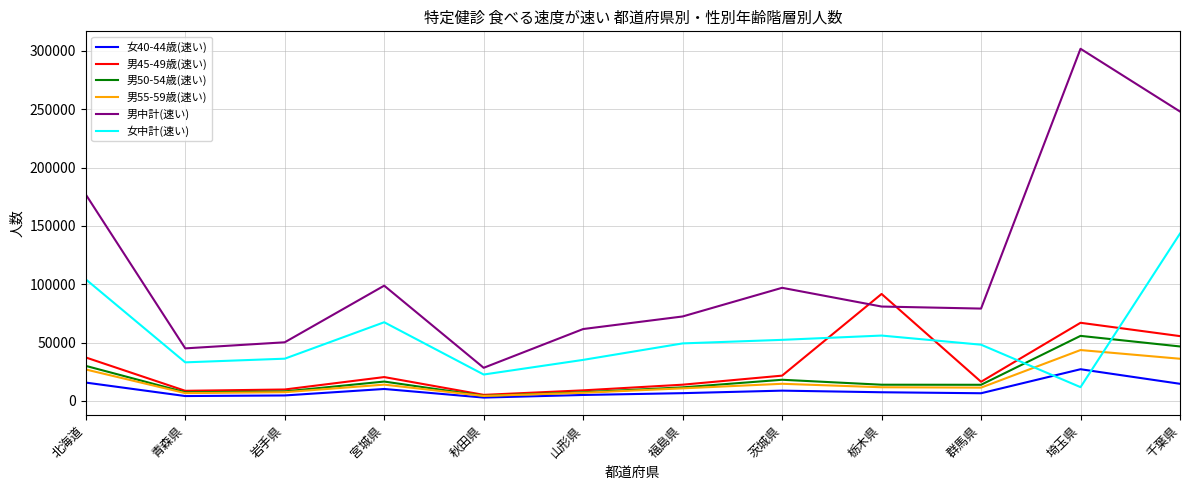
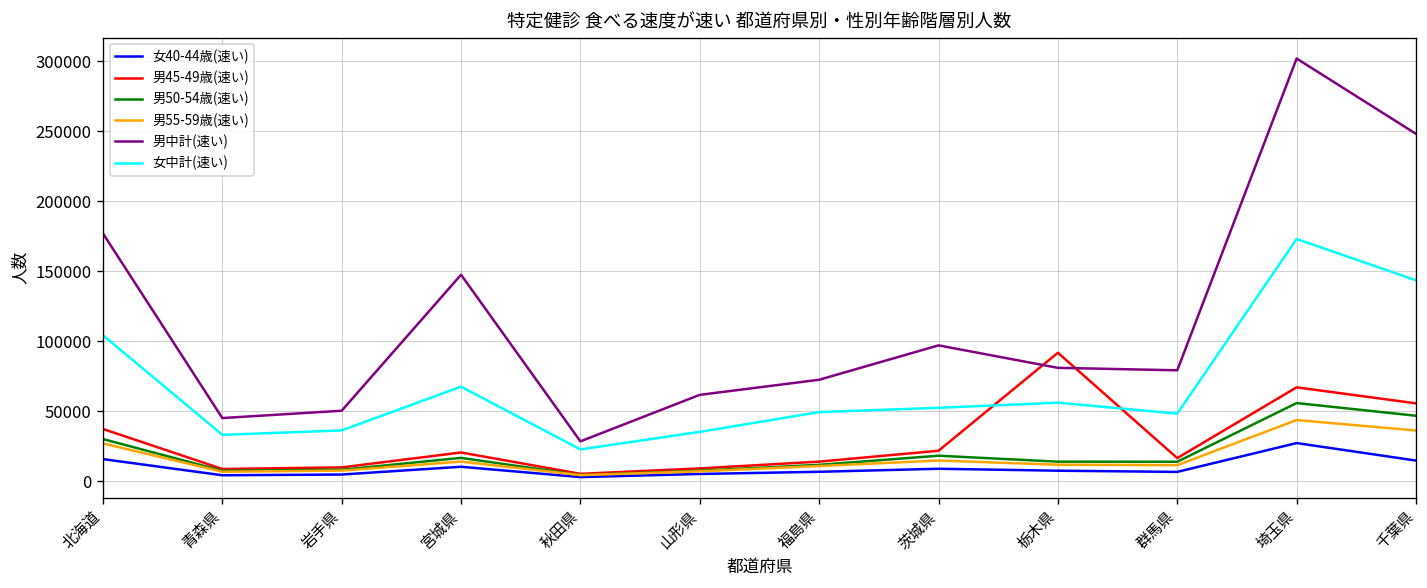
  {
    "女40-44歳(速い)": {
      "北海道": 16000,
      "青森県": 4000,
      "岩手県": 5000,
      "宮城県": 10000,
      "福島県": 7000,
      "茨城県": 9000,
      "栃木県": 7000,
      "群馬県": 7000,
      "埼玉県": 27000,
      "千葉県": 15000
    },
    "男45-49歳(速い)": {
      "北海道": 37000,
      "宮城県": 20000,
      "福島県": 14000,
      "茨城県": 22000,
      "栃木県": 92000,
      "群馬県": 16000,
      "埼玉県": 67000,
      "千葉県": 56000
    },
    "男50-54歳(速い)": {
      "北海道": 30000,
      "宮城県": 17000,
      "茨城県": 18000,
      "群馬県": 14000,
      "埼玉県": 56000,
      "千葉県": 47000
    },
    "男55-59歳(速い)": {
      "北海道": 27000,
      "宮城県": 14000,
      "茨城県": 15000,
      "群馬県": 11000,
      "埼玉県": 44000,
      "千葉県": 36000
    },
    "男中計(速い)": {
      "北海道": 177000,
      "青森県": 45000,
      "岩手県": 50000,
-     "宮城県": 99000,
+     "宮城県": 147000,
      "秋田県": 28000,
      "山形県": 62000,
      "福島県": 72000,
      "茨城県": 97000,
      "栃木県": 81000,
      "群馬県": 79000,
      "埼玉県": 302000,
      "千葉県": 248000
    },
    "女中計(速い)": {
      "北海道": 104000,
      "青森県": 33000,
      "岩手県": 36000,
      "宮城県": 67000,
      "秋田県": 23000,
      "山形県": 35000,
      "福島県": 49000,
      "茨城県": 52000,
      "栃木県": 56000,
      "群馬県": 48000,
-     "埼玉県": 12000,
+     "埼玉県": 173000,
      "千葉県": 143000
    }
  }
